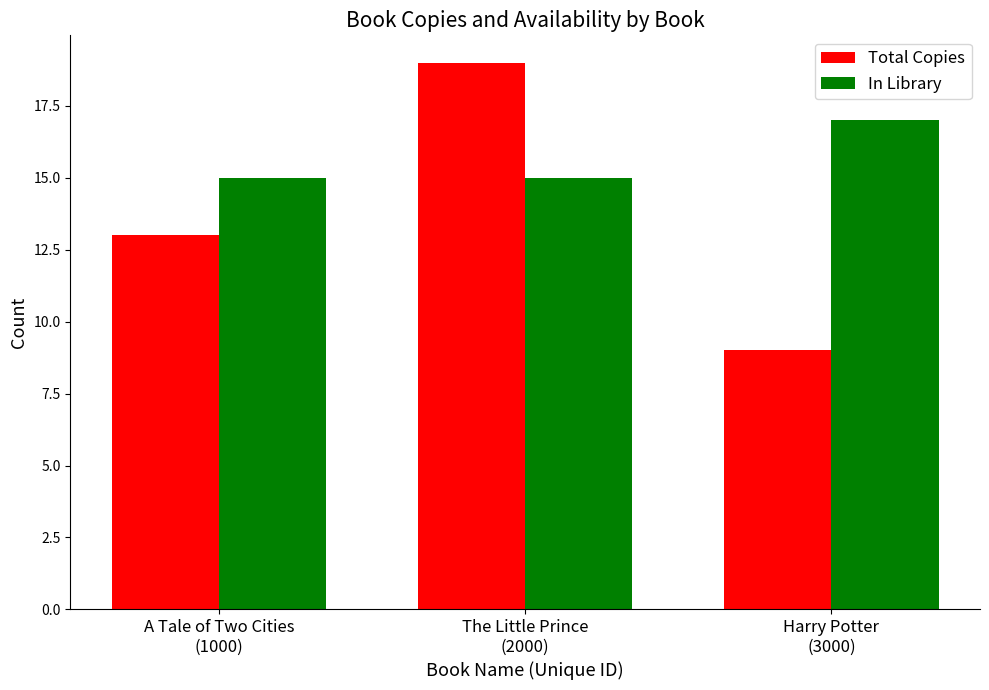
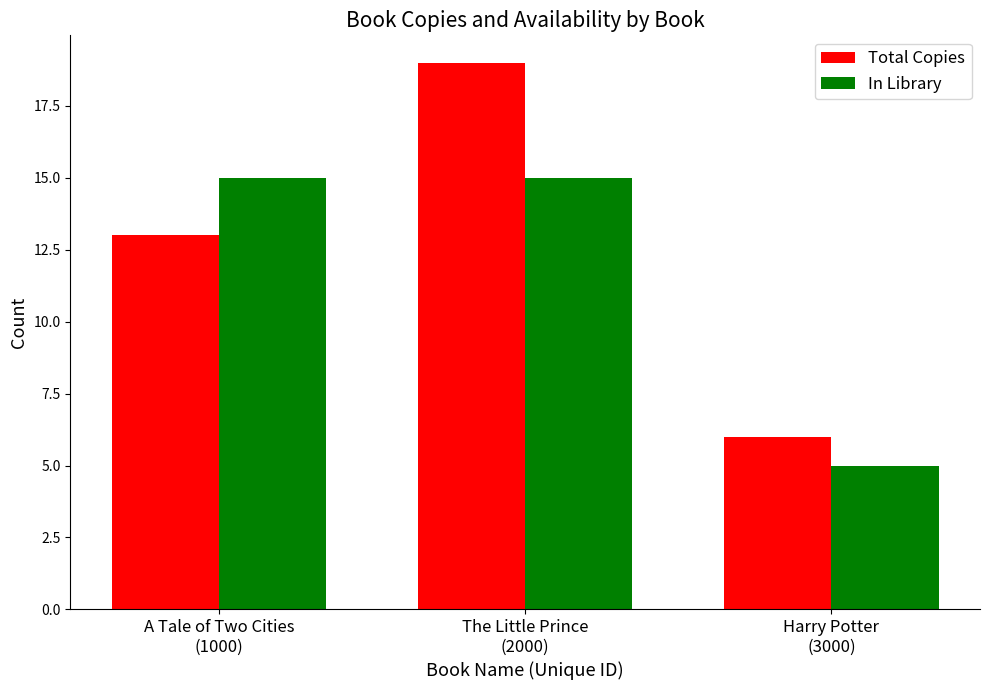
  {
    "Total Copies": {
      "A Tale of Two Cities (1000)": 13,
      "The Little Prince (2000)": 19,
-     "Harry Potter (3000)": 9
+     "Harry Potter (3000)": 6
    },
    "In Library": {
      "A Tale of Two Cities (1000)": 15,
      "The Little Prince (2000)": 15,
-     "Harry Potter (3000)": 17
+     "Harry Potter (3000)": 5
    }
  }
